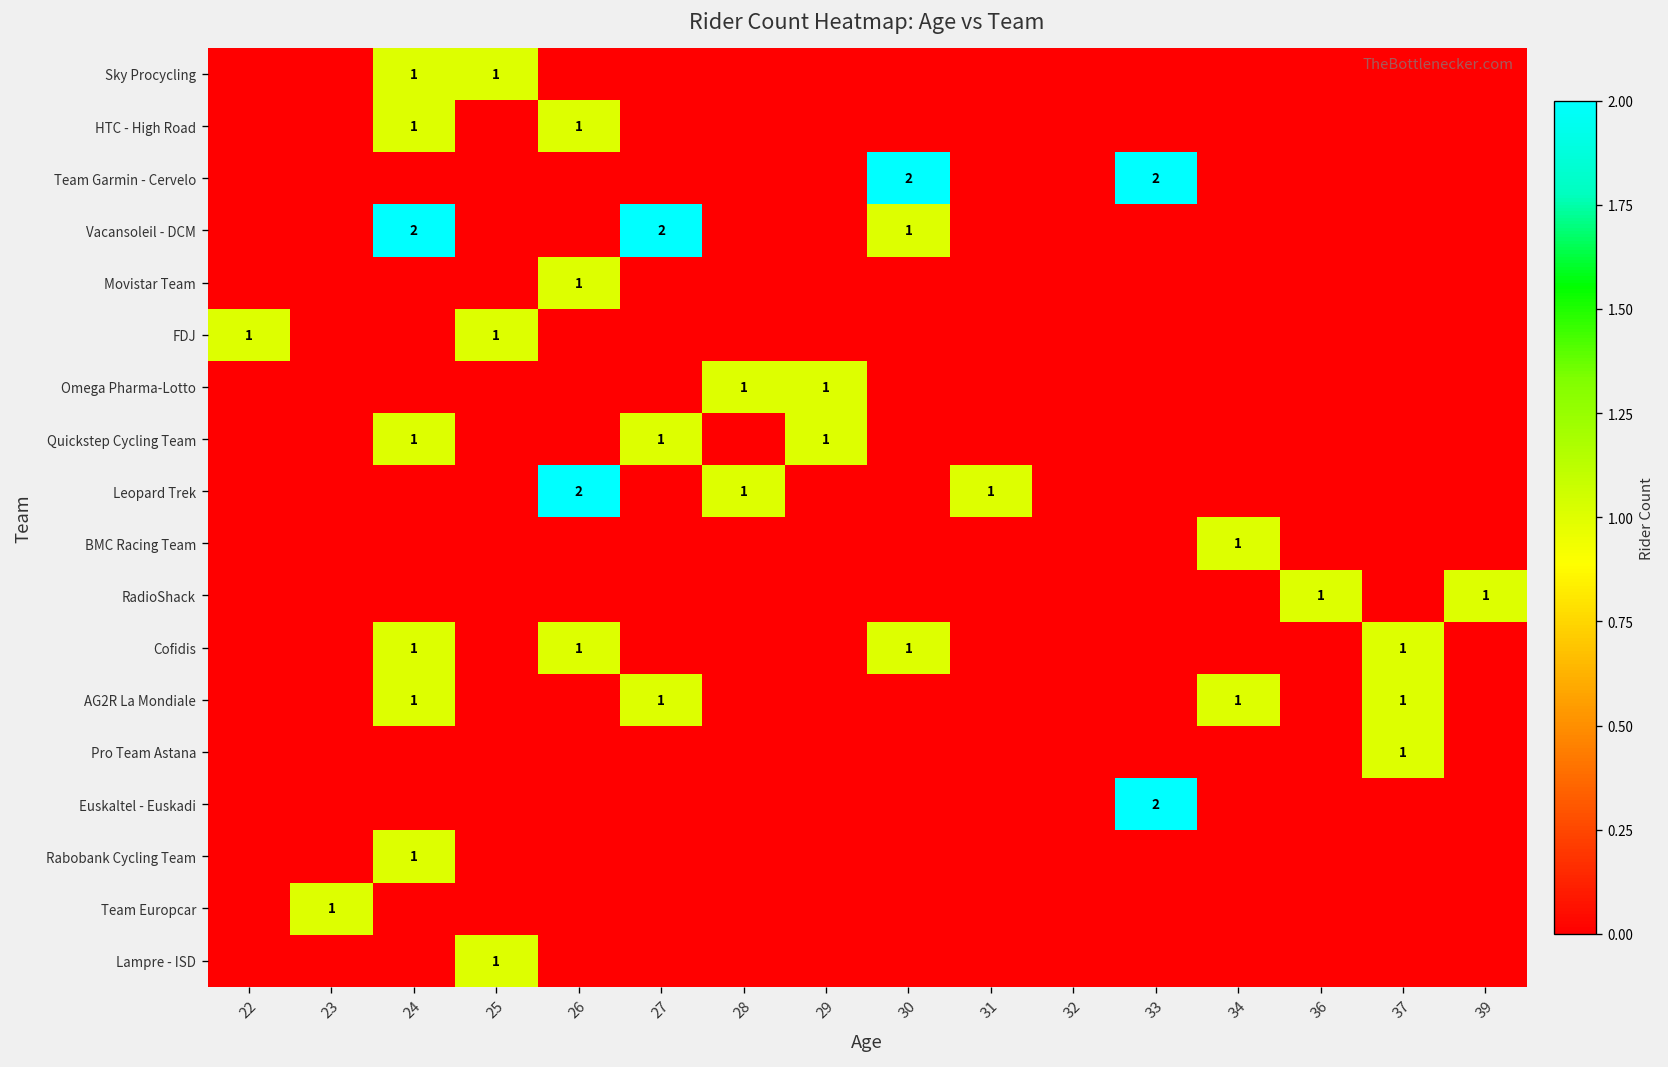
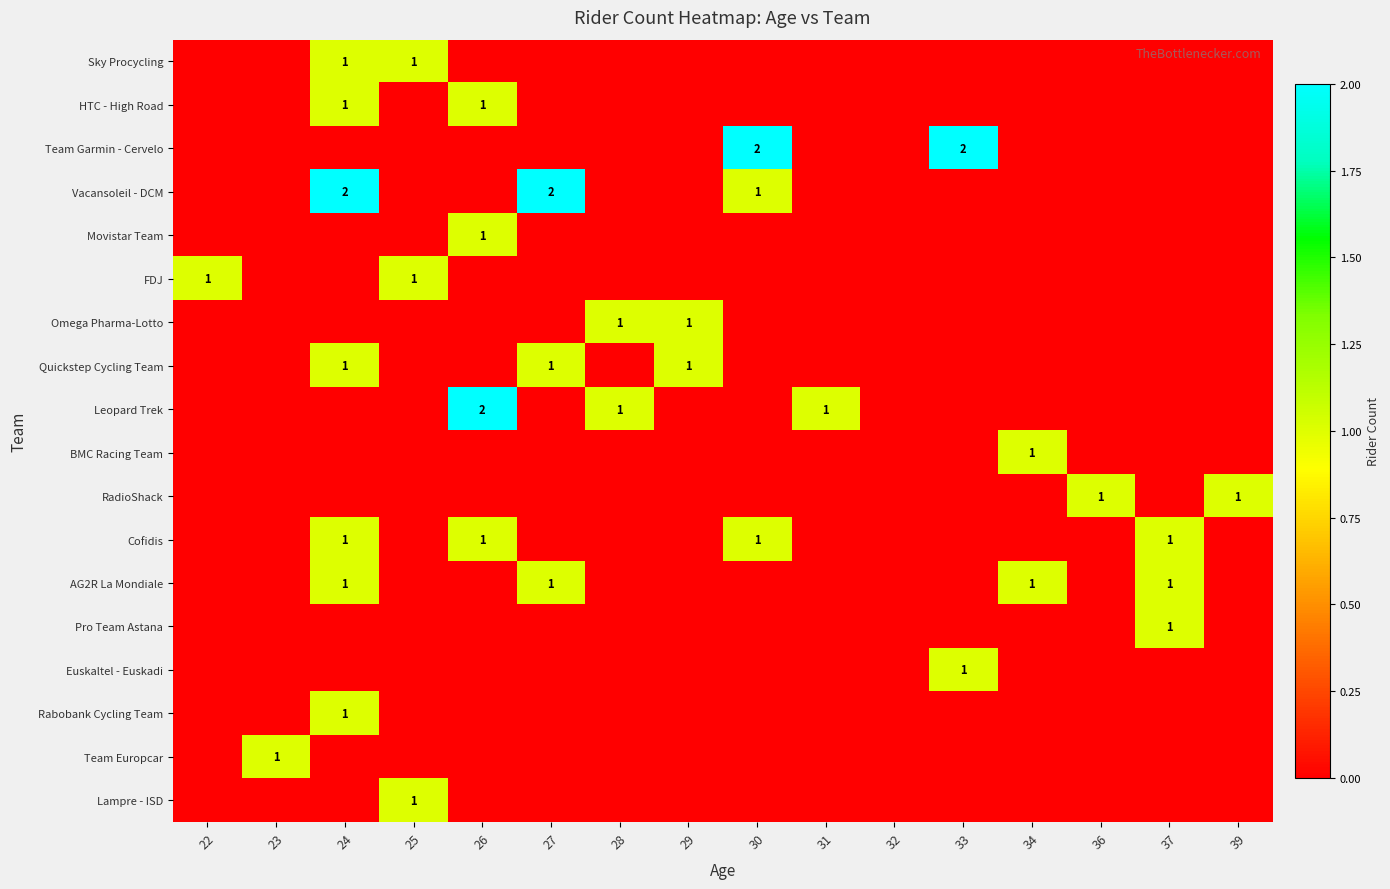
  {
    "Sky Procycling": {
      "24": 1,
      "25": 1
    },
    "HTC - High Road": {
      "24": 1,
      "26": 1
    },
    "Team Garmin - Cervelo": {
      "30": 2,
      "33": 2
    },
    "Vacansoleil - DCM": {
      "24": 2,
      "27": 2,
      "30": 1
    },
    "Movistar Team": {
      "26": 1
    },
    "FDJ": {
      "22": 1,
      "25": 1
    },
    "Omega Pharma-Lotto": {
      "28": 1,
      "29": 1
    },
    "Quickstep Cycling Team": {
      "24": 1,
      "27": 1,
      "29": 1
    },
    "Leopard Trek": {
      "26": 2,
      "28": 1,
      "31": 1
    },
    "BMC Racing Team": {
      "34": 1
    },
    "RadioShack": {
      "36": 1,
      "39": 1
    },
    "Cofidis": {
      "24": 1,
      "26": 1,
      "30": 1,
      "37": 1
    },
    "AG2R La Mondiale": {
      "24": 1,
      "27": 1,
      "34": 1,
      "37": 1
    },
    "Pro Team Astana": {
      "37": 1
    },
    "Euskaltel - Euskadi": {
-     "33": 2
+     "33": 1
    },
    "Rabobank Cycling Team": {
      "24": 1
    },
    "Team Europcar": {
      "23": 1
    },
    "Lampre - ISD": {
      "25": 1
    }
  }
